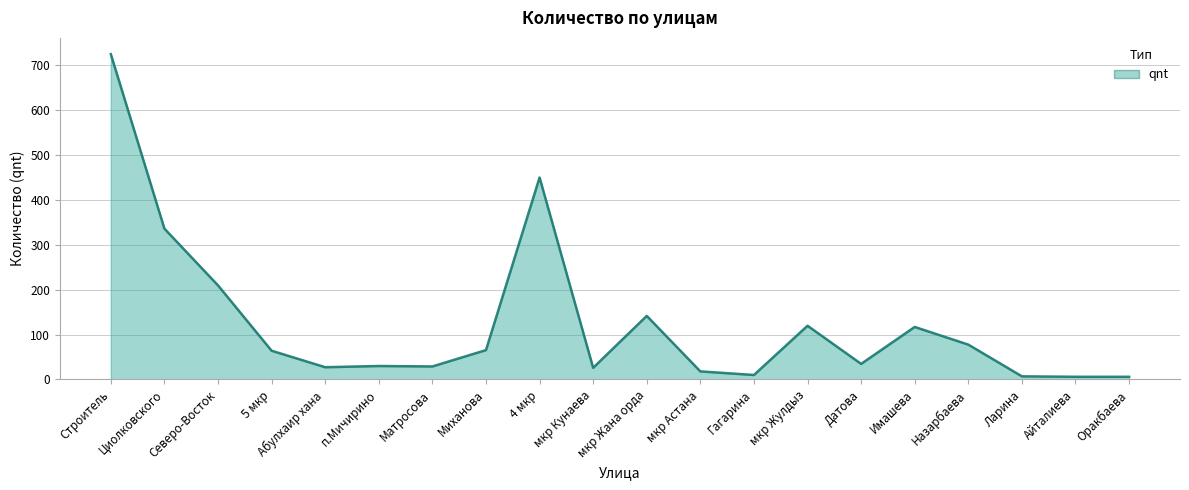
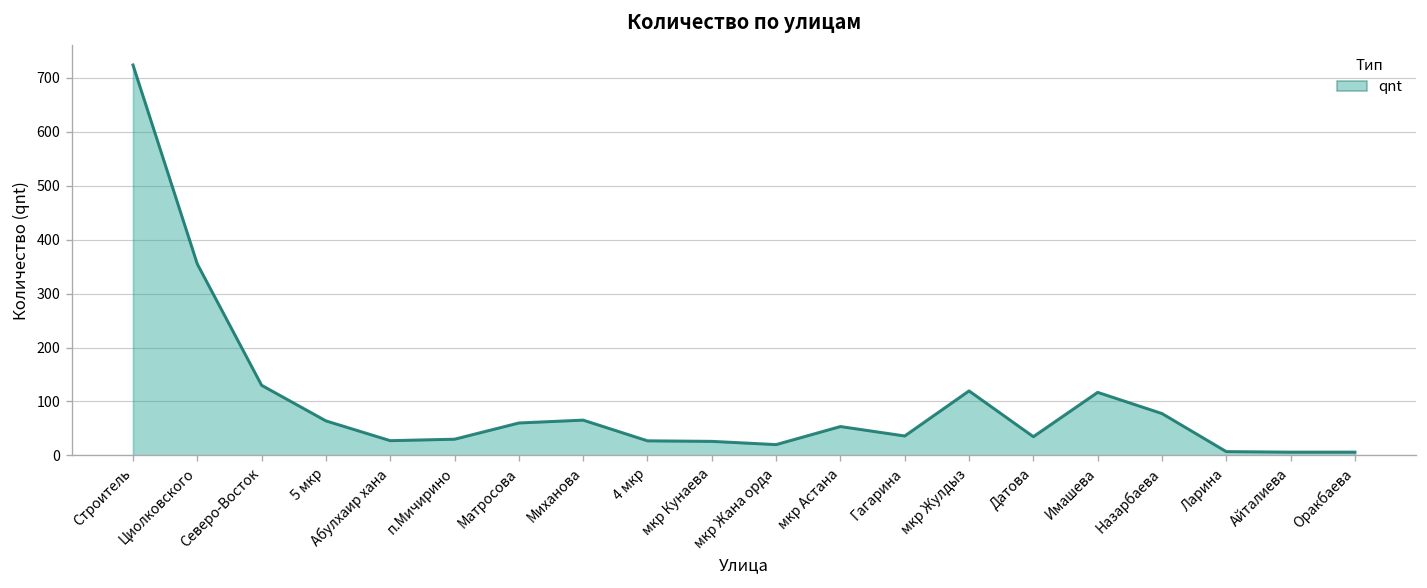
  {
    "Строитель": 720,
-   "Циолковского": 340,
-   "Северо-Восток": 210,
+   "Циолковского": 360,
+   "Северо-Восток": 130,
    "5 мкр": 60,
    "Абулхаир хана": 30,
    "п.Мичирино": 30,
-   "Матросова": 30,
+   "Матросова": 60,
    "Миханова": 70,
-   "4 мкр": 450,
+   "4 мкр": 30,
    "мкр Кунаева": 30,
-   "мкр Жана орда": 140,
-   "мкр Астана": 20,
-   "Гагарина": 10,
+   "мкр Жана орда": 20,
+   "мкр Астана": 50,
+   "Гагарина": 40,
    "мкр Жулдыз": 120,
    "Датова": 30,
    "Имашева": 120,
    "Назарбаева": 80,
    "Ларина": 10,
    "Айталиева": 10,
    "Оракбаева": 10
  }
